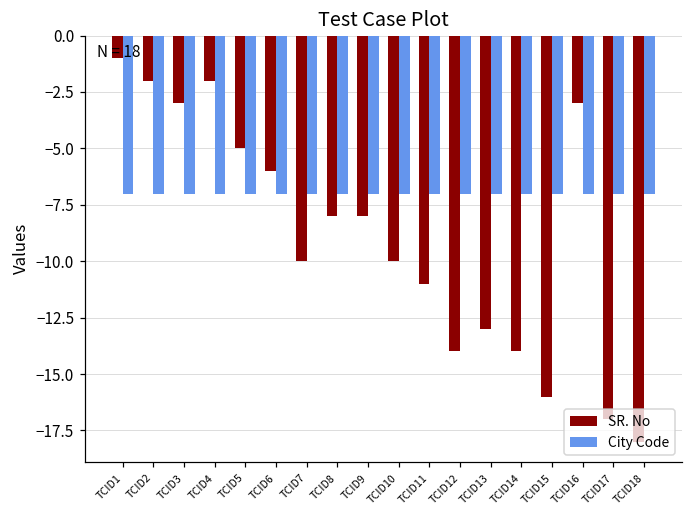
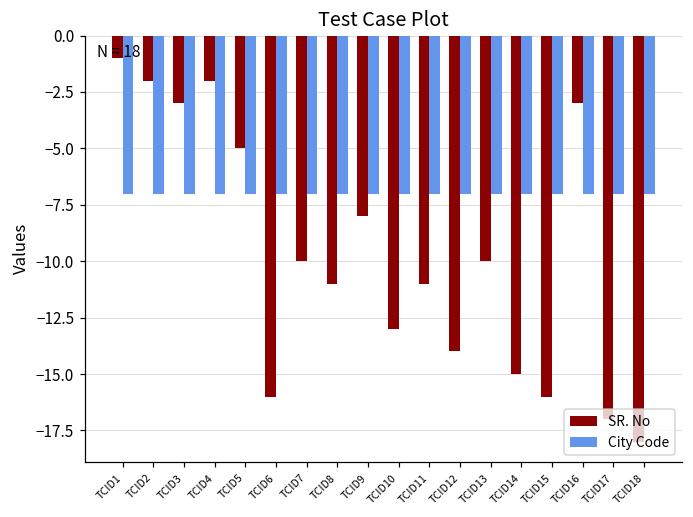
  {
    "SR. No": {
      "TCID2": -2.0,
      "TCID3": -3.0,
      "TCID4": -2.0,
      "TCID5": -5.0,
-     "TCID6": -6.0,
+     "TCID6": -16.0,
      "TCID7": -10.0,
-     "TCID8": -8.0,
+     "TCID8": -11.0,
      "TCID9": -8.0,
-     "TCID10": -10.0,
+     "TCID10": -13.0,
      "TCID11": -11.0,
      "TCID12": -14.0,
-     "TCID13": -13.0,
-     "TCID14": -14.0,
+     "TCID13": -10.0,
+     "TCID14": -15.0,
      "TCID15": -16.0,
      "TCID16": -3.0
    },
    "City Code": {
      "TCID1": -7.0,
      "TCID2": -7.0,
      "TCID3": -7.0,
      "TCID4": -7.0,
      "TCID5": -7.0,
      "TCID6": -7.0,
      "TCID7": -7.0,
      "TCID8": -7.0,
      "TCID9": -7.0,
      "TCID10": -7.0,
      "TCID11": -7.0,
      "TCID12": -7.0,
      "TCID13": -7.0,
      "TCID14": -7.0,
      "TCID15": -7.0,
      "TCID16": -7.0,
      "TCID17": -7.0,
      "TCID18": -7.0
    }
  }
